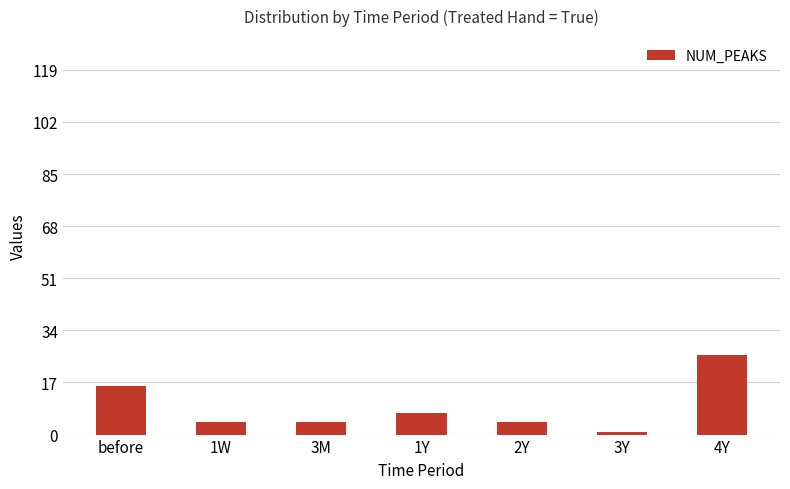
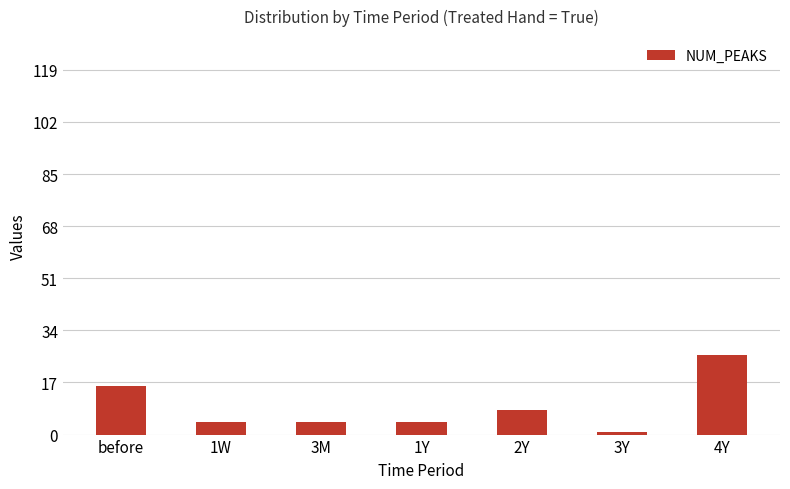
  {
    "before": 16,
    "1W": 4,
    "3M": 4,
-   "1Y": 7,
-   "2Y": 4,
+   "1Y": 4,
+   "2Y": 8,
    "3Y": 1,
    "4Y": 26
  }
